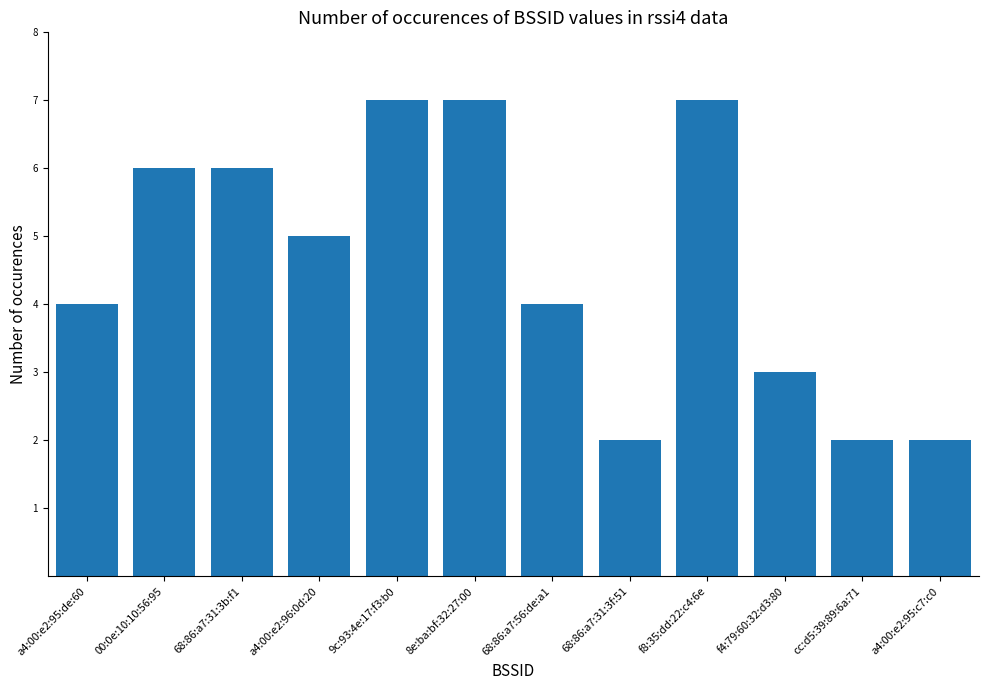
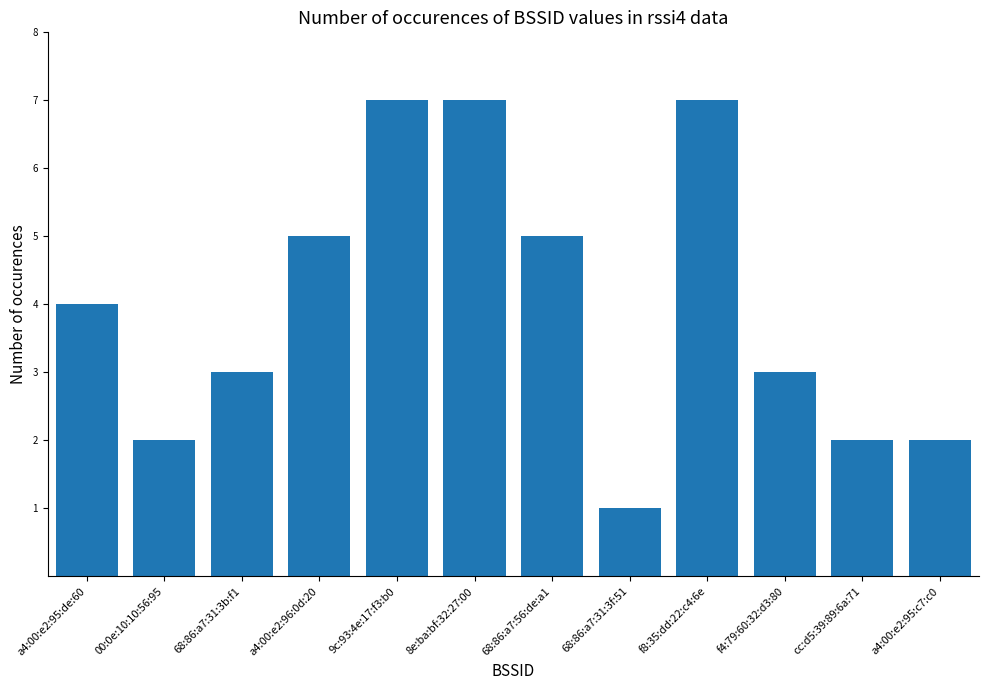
  {
    "a4:00:e2:95:de:60": 4,
-   "00:0e:10:10:56:95": 6,
-   "68:86:a7:31:3b:f1": 6,
+   "00:0e:10:10:56:95": 2,
+   "68:86:a7:31:3b:f1": 3,
    "a4:00:e2:96:0d:20": 5,
    "9c:93:4e:17:f3:b0": 7,
    "8e:ba:bf:32:27:00": 7,
-   "68:86:a7:56:de:a1": 4,
-   "68:86:a7:31:3f:51": 2,
+   "68:86:a7:56:de:a1": 5,
+   "68:86:a7:31:3f:51": 1,
    "f8:35:dd:22:c4:6e": 7,
    "f4:79:60:32:d3:80": 3,
    "cc:d5:39:89:6a:71": 2,
    "a4:00:e2:95:c7:c0": 2
  }
